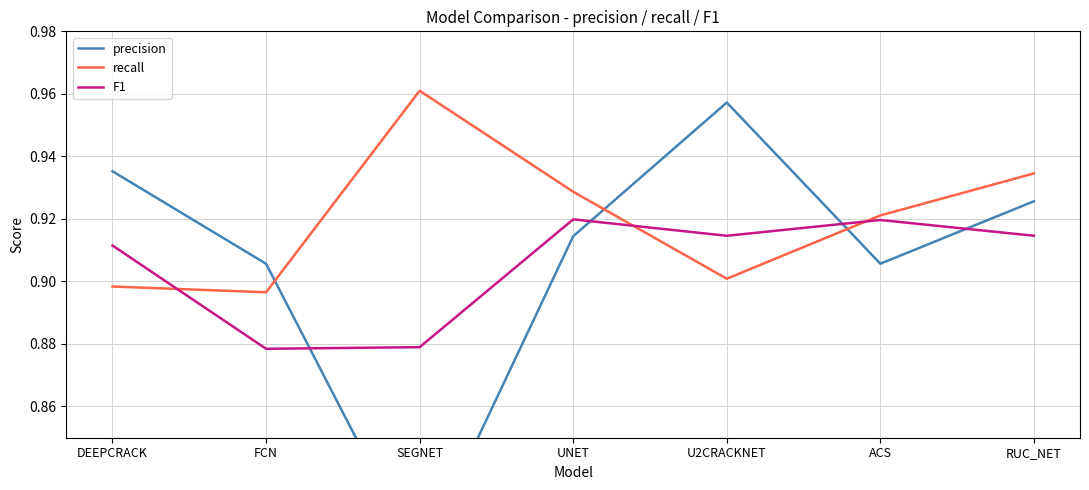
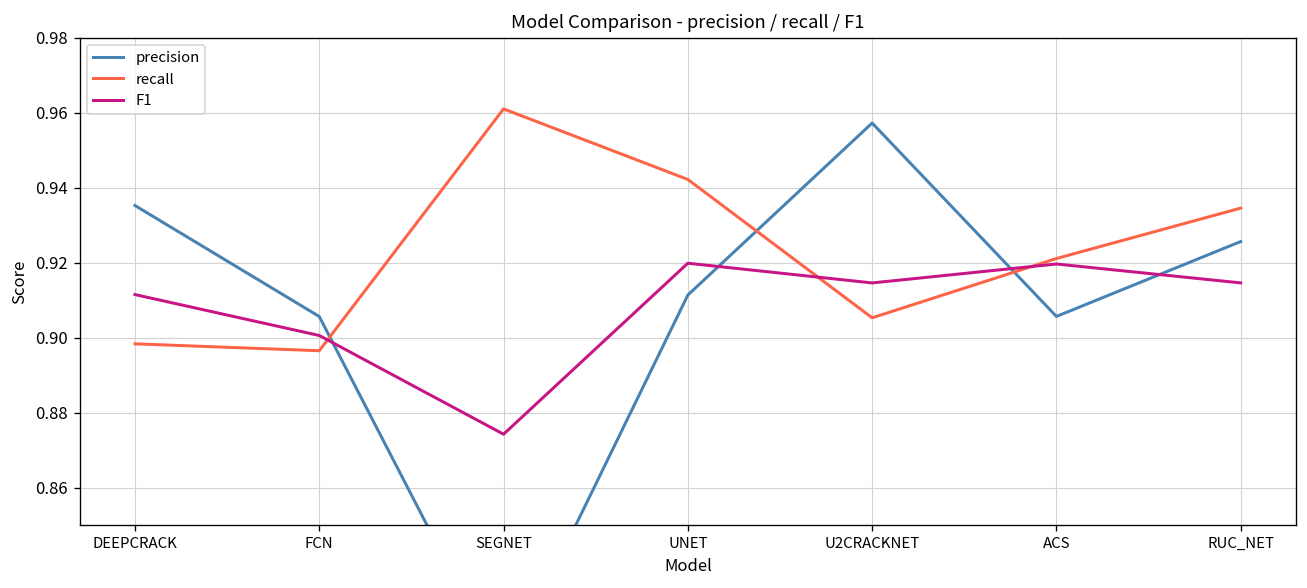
  {
    "precision": {
      "DEEPCRACK": 0.935,
      "FCN": 0.906,
-     "UNET": 0.914,
+     "UNET": 0.911,
      "U2CRACKNET": 0.957,
      "ACS": 0.906,
      "RUC_NET": 0.926
    },
    "recall": {
      "DEEPCRACK": 0.898,
      "FCN": 0.897,
      "SEGNET": 0.961,
-     "UNET": 0.929,
-     "U2CRACKNET": 0.901,
+     "UNET": 0.942,
+     "U2CRACKNET": 0.905,
      "ACS": 0.921,
      "RUC_NET": 0.935
    },
    "F1": {
      "DEEPCRACK": 0.911,
-     "FCN": 0.878,
-     "SEGNET": 0.879,
+     "FCN": 0.901,
+     "SEGNET": 0.874,
      "UNET": 0.920,
      "U2CRACKNET": 0.915,
      "ACS": 0.920,
      "RUC_NET": 0.915
    }
  }
